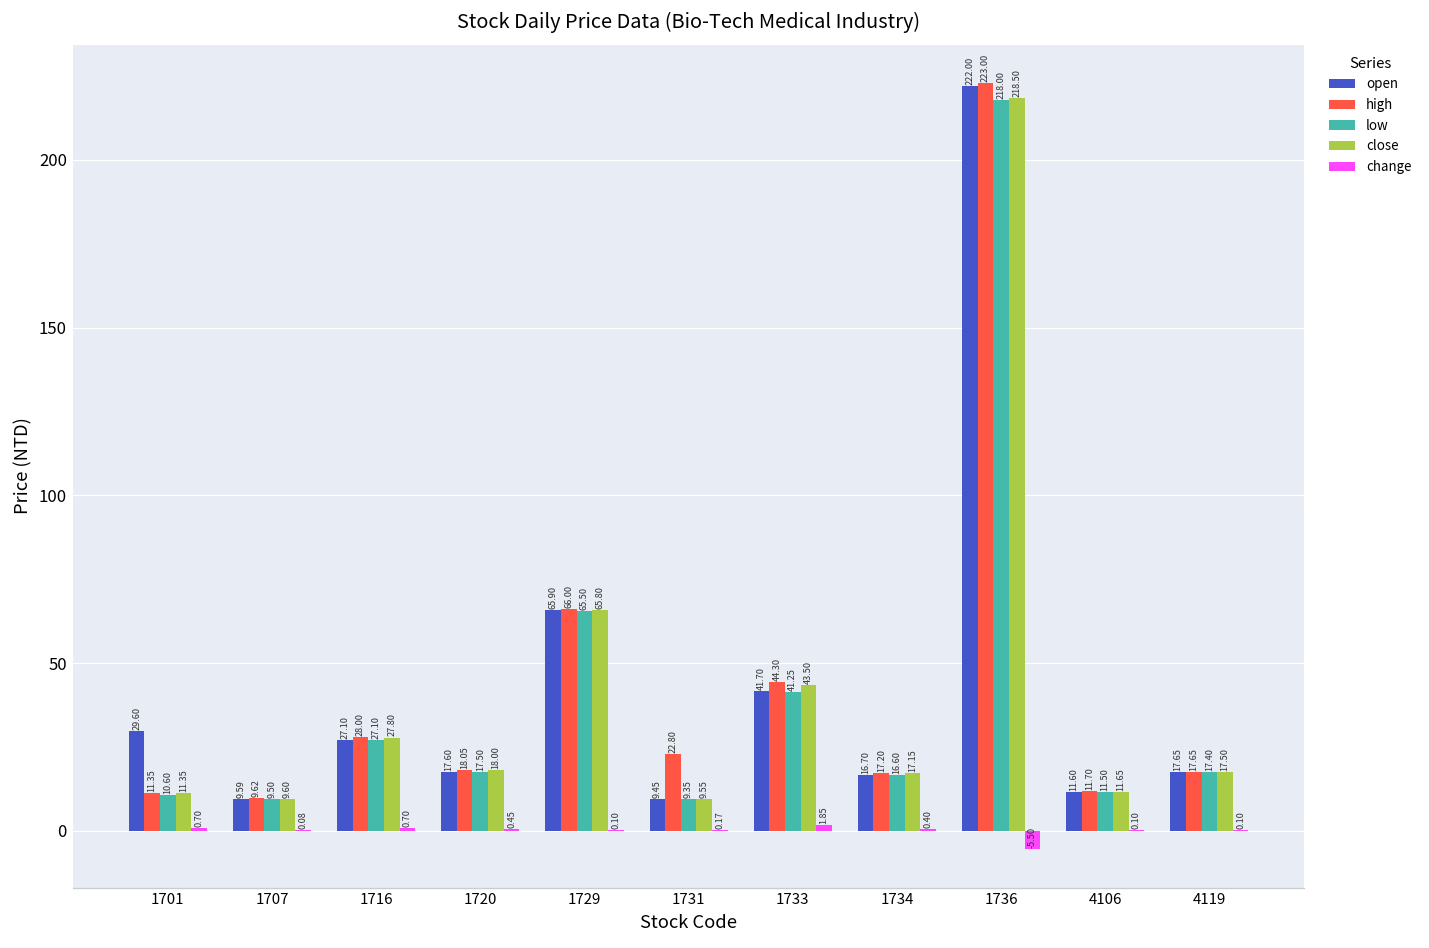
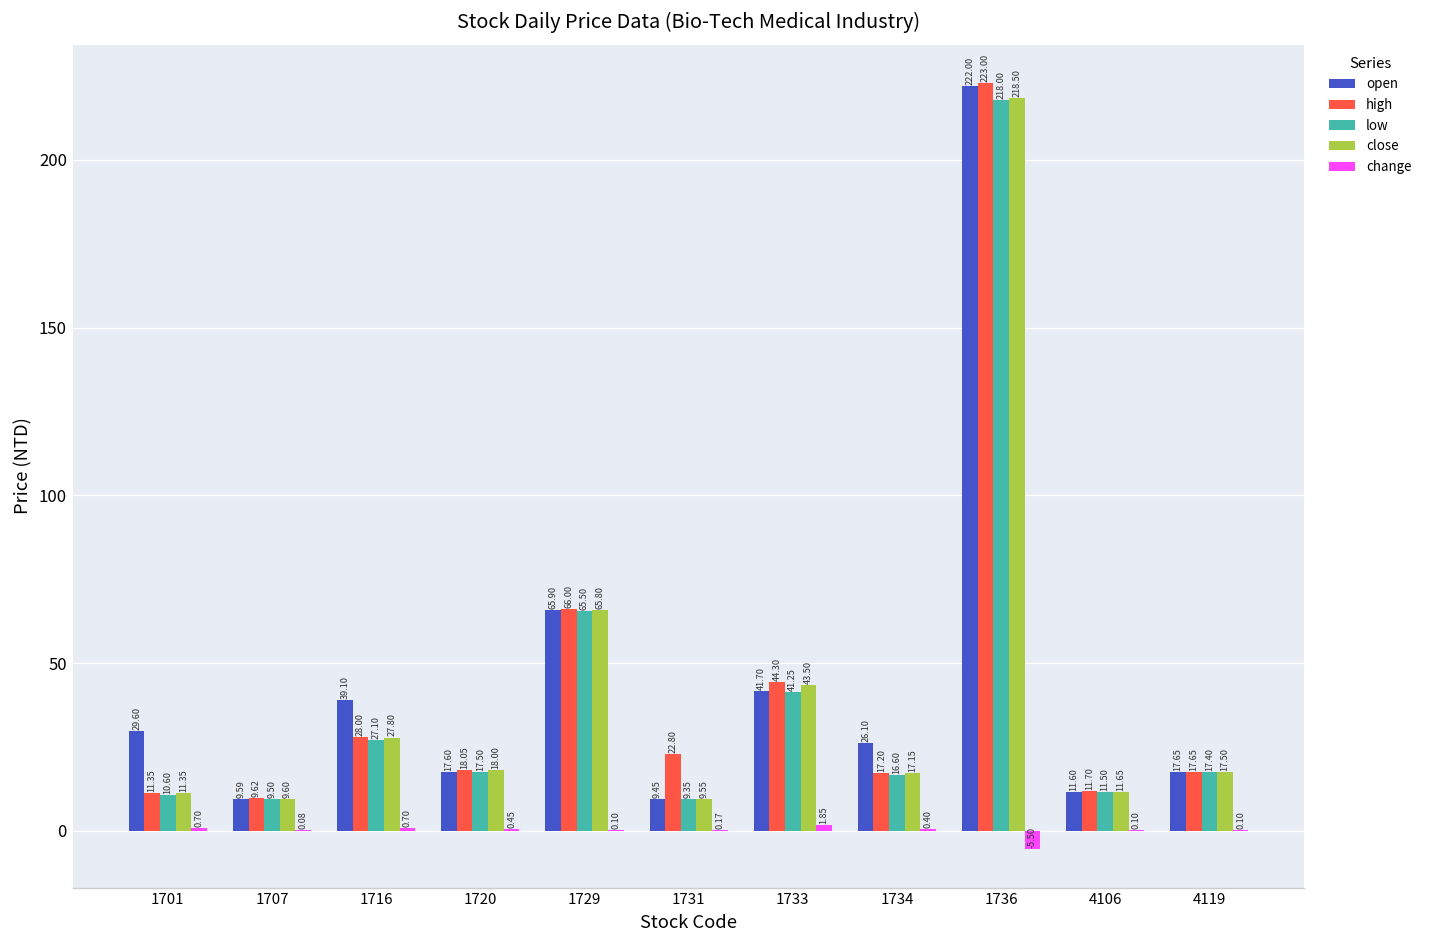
  {
    "open": {
      "1701": 29.60,
      "1707": 9.59,
-     "1716": 27.10,
+     "1716": 39.10,
      "1720": 17.60,
      "1729": 65.90,
      "1731": 9.45,
      "1733": 41.70,
-     "1734": 16.70,
+     "1734": 26.10,
      "1736": 222.00,
      "4106": 11.60,
      "4119": 17.65
    },
    "high": {
      "1701": 11.35,
      "1707": 9.62,
      "1716": 28.00,
      "1720": 18.05,
      "1729": 66.00,
      "1731": 22.80,
      "1733": 44.30,
      "1734": 17.20,
      "1736": 223.00,
      "4106": 11.70,
      "4119": 17.65
    },
    "low": {
      "1701": 10.60,
      "1707": 9.50,
      "1716": 27.10,
      "1720": 17.50,
      "1729": 65.50,
      "1731": 9.35,
      "1733": 41.25,
      "1734": 16.60,
      "1736": 218.00,
      "4106": 11.50,
      "4119": 17.40
    },
    "close": {
      "1701": 11.35,
      "1707": 9.60,
      "1716": 27.80,
      "1720": 18.00,
      "1729": 65.80,
      "1731": 9.55,
      "1733": 43.50,
      "1734": 17.15,
      "1736": 218.50,
      "4106": 11.65,
      "4119": 17.50
    },
    "change": {
      "1701": 0.70,
      "1707": 0.08,
      "1716": 0.70,
      "1720": 0.45,
      "1729": 0.10,
      "1731": 0.17,
      "1733": 1.85,
      "1734": 0.40,
      "1736": -5.50,
      "4106": 0.10,
      "4119": 0.10
    }
  }
